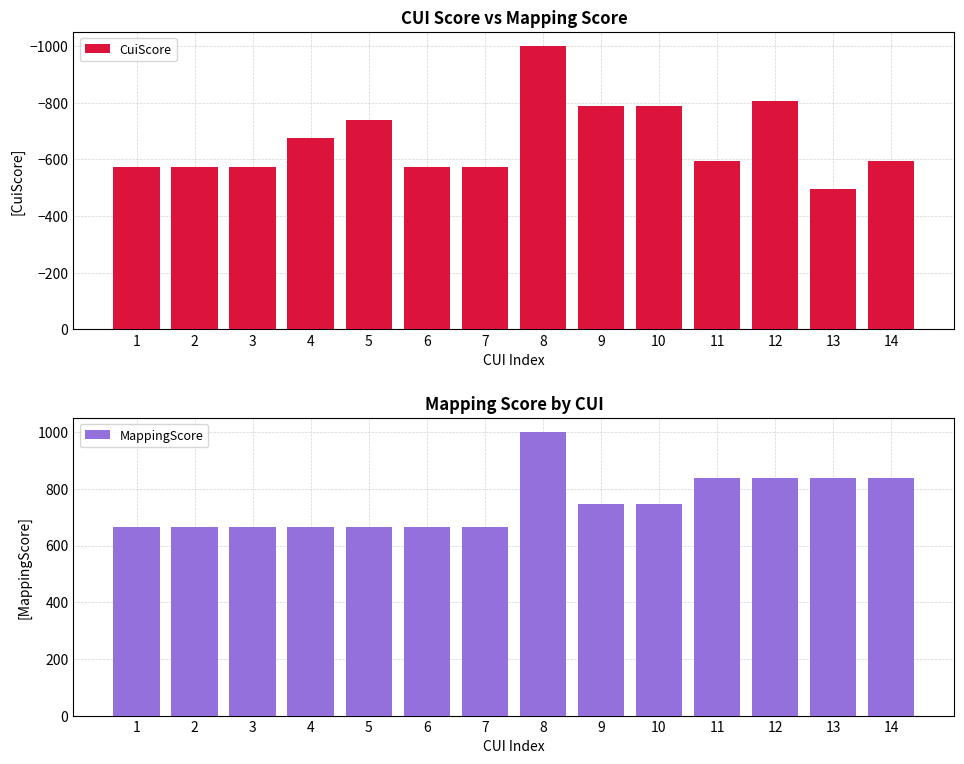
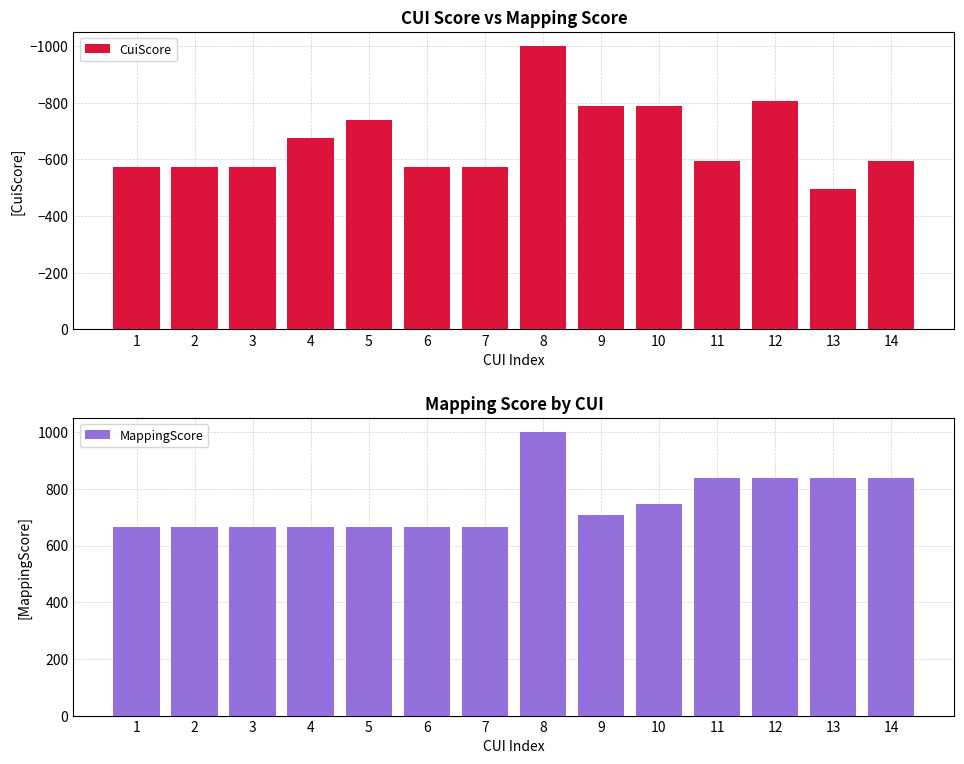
  {
    "CUI Score vs Mapping Score": {
      "1": -570,
      "2": -570,
      "3": -570,
      "4": -680,
      "5": -740,
      "6": -570,
      "7": -570,
      "8": -1000,
      "9": -790,
      "10": -790,
      "11": -590,
      "12": -810,
      "13": -500,
      "14": -590
    },
    "Mapping Score by CUI": {
      "1": 670,
      "2": 670,
      "3": 670,
      "4": 670,
      "5": 670,
      "6": 670,
      "7": 670,
      "8": 1000,
-     "9": 750,
+     "9": 710,
      "10": 750,
      "11": 840,
      "12": 840,
      "13": 840,
      "14": 840
    }
  }
